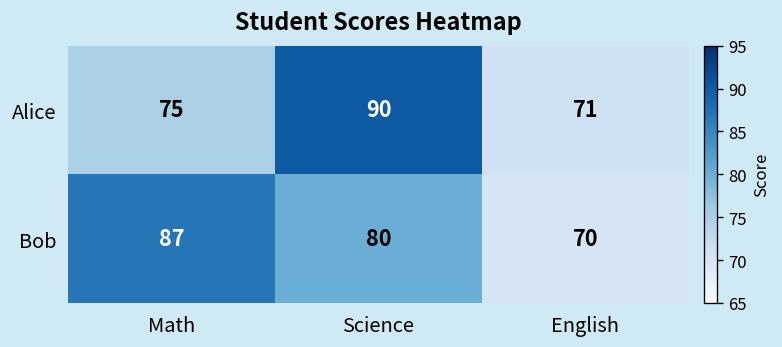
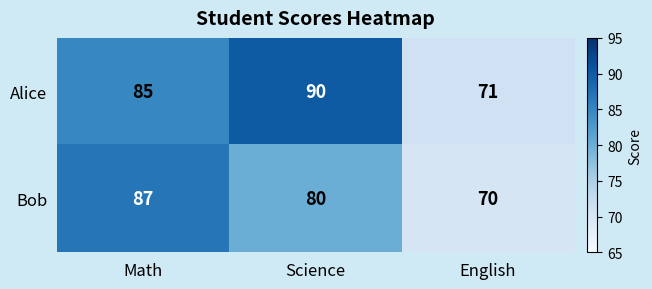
  {
    "Alice": {
-     "Math": 75,
+     "Math": 85,
      "Science": 90,
      "English": 71
    },
    "Bob": {
      "Math": 87,
      "Science": 80,
      "English": 70
    }
  }
